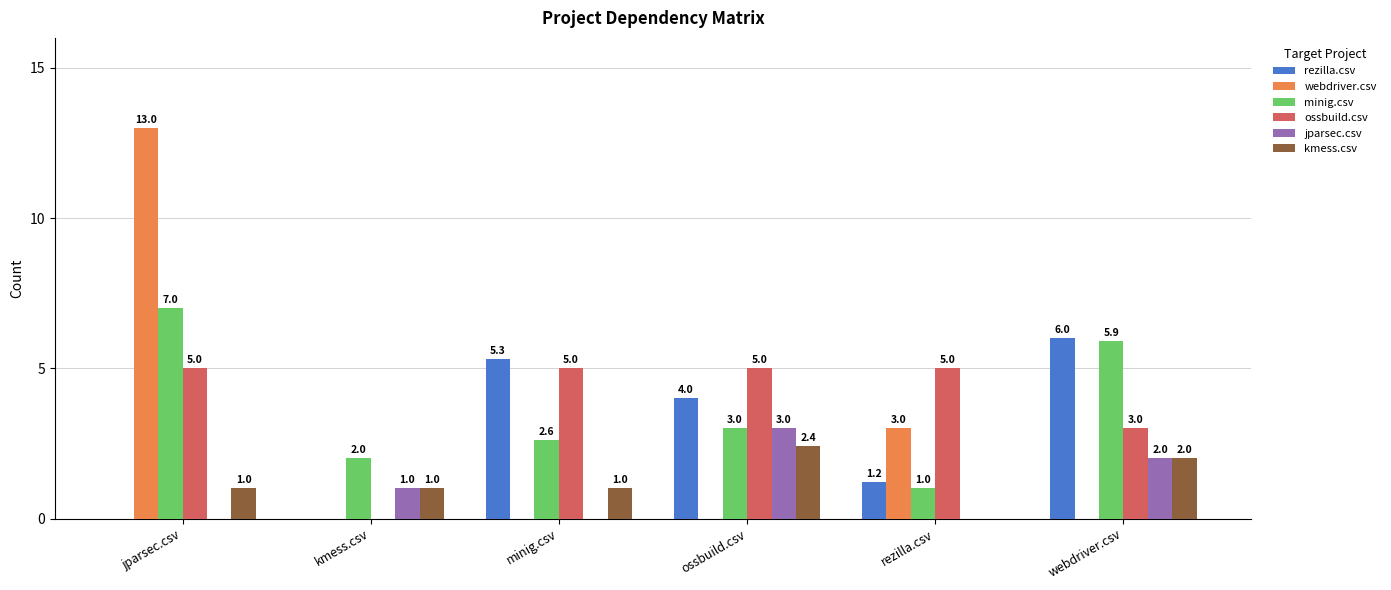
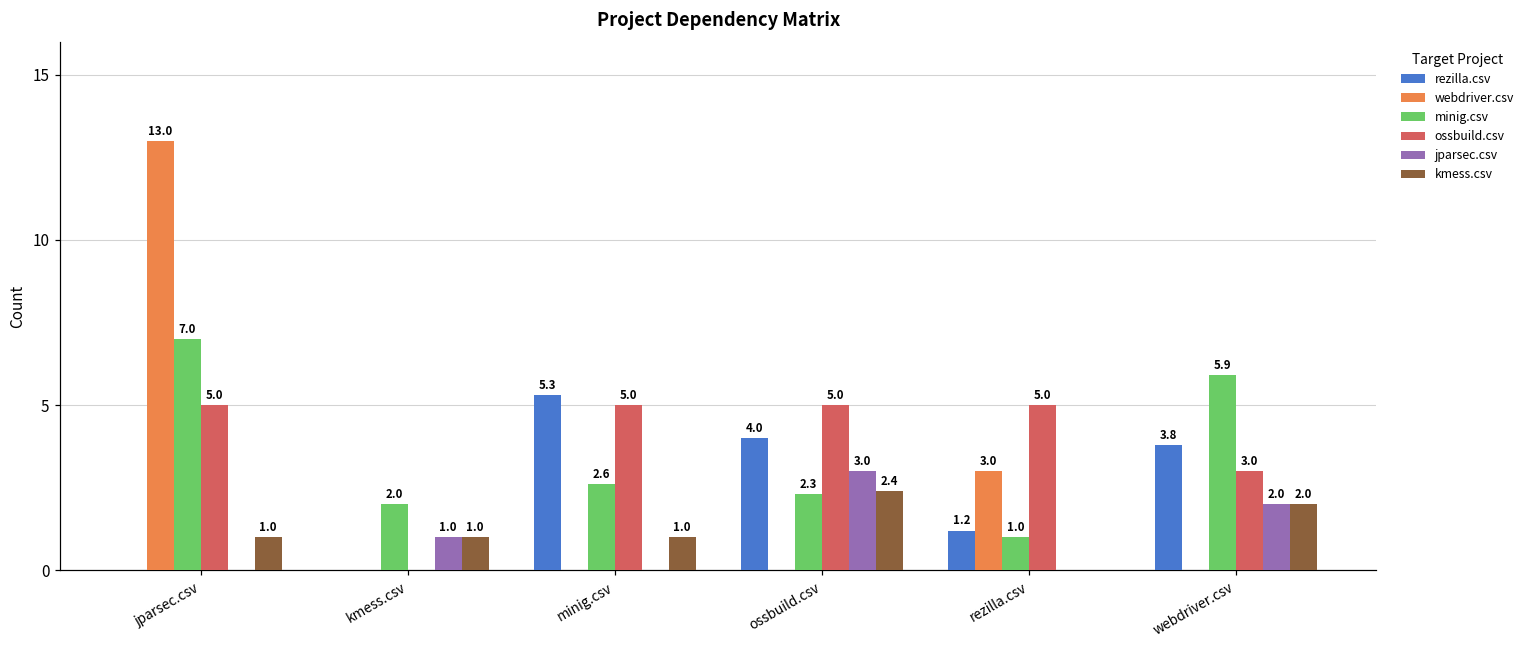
  {
    "rezilla.csv": {
      "minig.csv": 5.3,
      "ossbuild.csv": 4.0,
      "rezilla.csv": 1.2,
-     "webdriver.csv": 6.0
+     "webdriver.csv": 3.8
    },
    "minig.csv": {
      "jparsec.csv": 7.0,
      "kmess.csv": 2.0,
      "minig.csv": 2.6,
-     "ossbuild.csv": 3.0,
+     "ossbuild.csv": 2.3,
      "rezilla.csv": 1.0,
      "webdriver.csv": 5.9
    },
    "jparsec.csv": {
      "kmess.csv": 1.0,
      "ossbuild.csv": 3.0,
      "webdriver.csv": 2.0
    },
    "kmess.csv": {
      "jparsec.csv": 1.0,
      "kmess.csv": 1.0,
      "minig.csv": 1.0,
      "ossbuild.csv": 2.4,
      "webdriver.csv": 2.0
    }
  }
